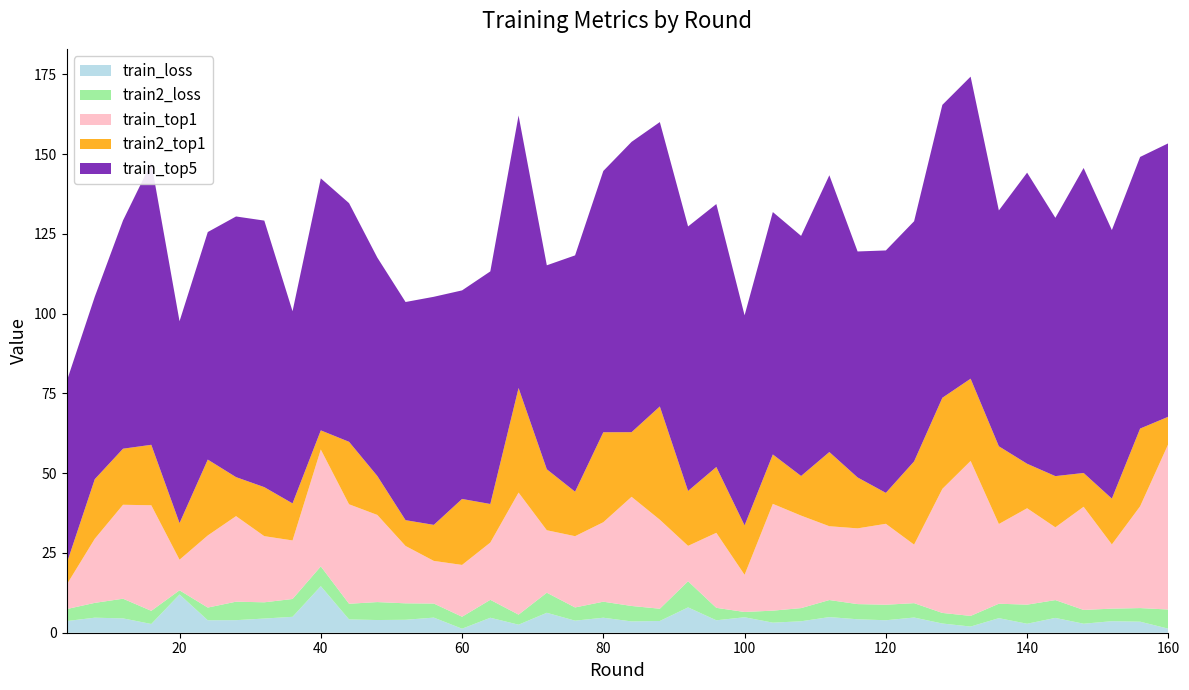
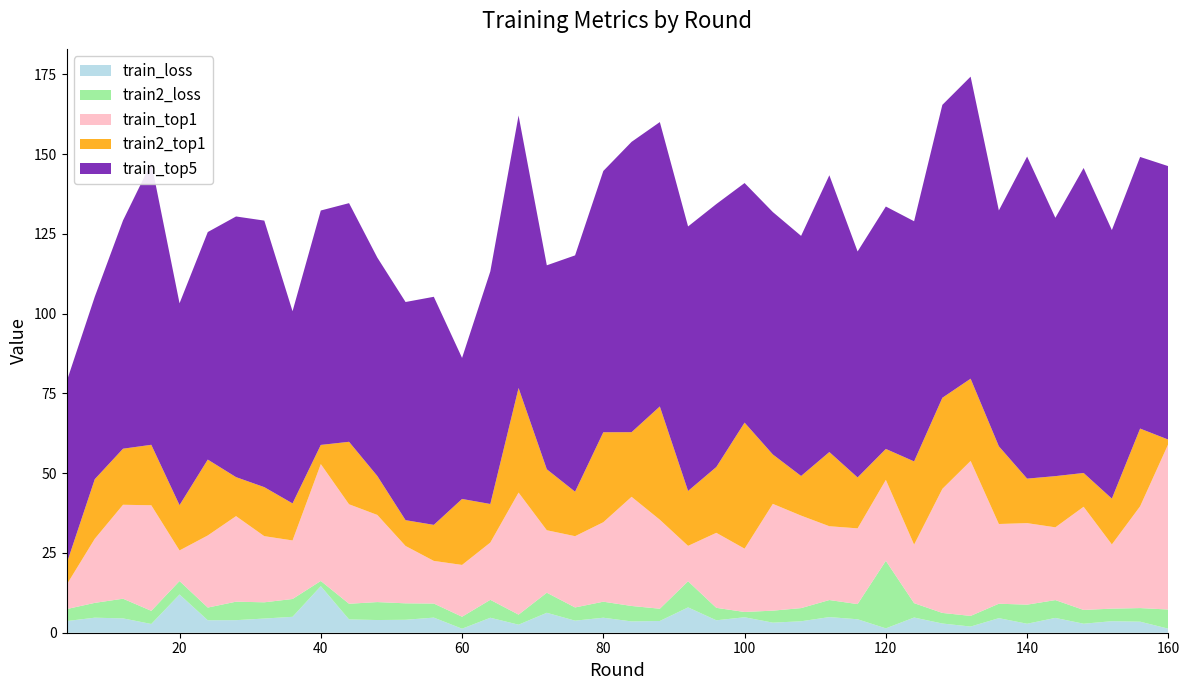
  {
    "train_loss": {
      "20": 12,
      "40": 15,
      "60": 1,
      "80": 5,
      "100": 5,
-     "120": 4,
+     "120": 1,
      "140": 3,
      "160": 1
    },
    "train2_loss": {
-     "20": 1,
-     "40": 6,
+     "20": 4,
+     "40": 2,
      "60": 4,
      "80": 5,
      "100": 2,
-     "120": 5,
+     "120": 21,
      "140": 6,
      "160": 6
    },
    "train_top1": {
      "20": 10,
      "40": 37,
      "60": 16,
      "80": 25,
-     "100": 12,
+     "100": 20,
      "120": 25,
-     "140": 30,
+     "140": 26,
      "160": 52
    },
    "train2_top1": {
-     "20": 11,
+     "20": 14,
      "40": 6,
      "60": 21,
      "80": 28,
-     "100": 15,
+     "100": 39,
      "120": 10,
      "140": 14,
-     "160": 9
+     "160": 1
    },
    "train_top5": {
      "20": 63,
-     "40": 79,
-     "60": 65,
+     "40": 73,
+     "60": 44,
      "80": 82,
-     "100": 66,
+     "100": 75,
      "120": 76,
-     "140": 91,
+     "140": 101,
      "160": 86
    }
  }
